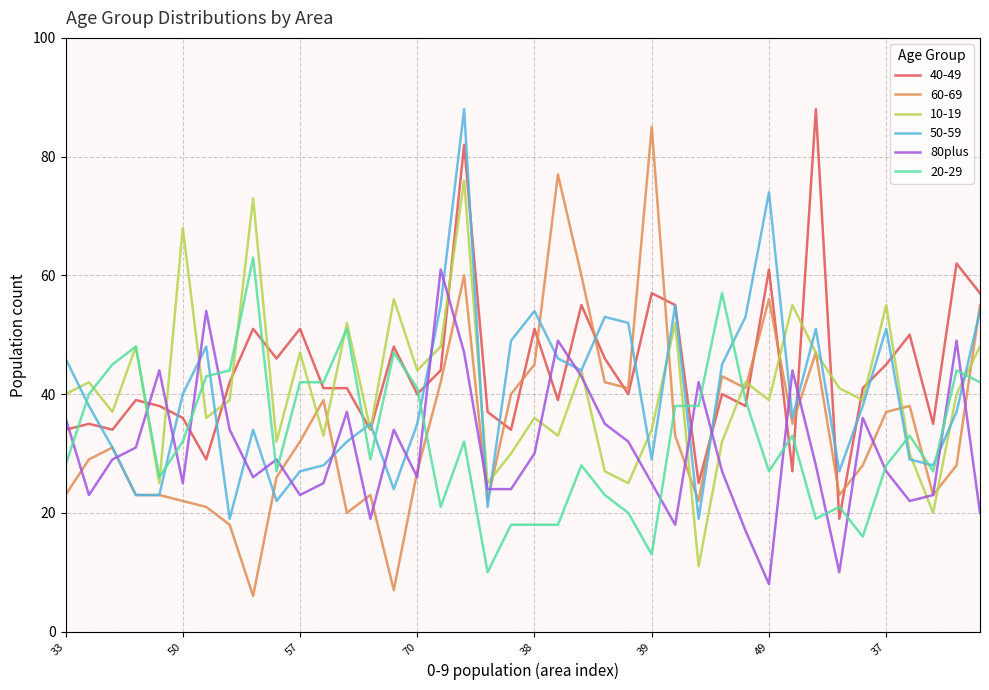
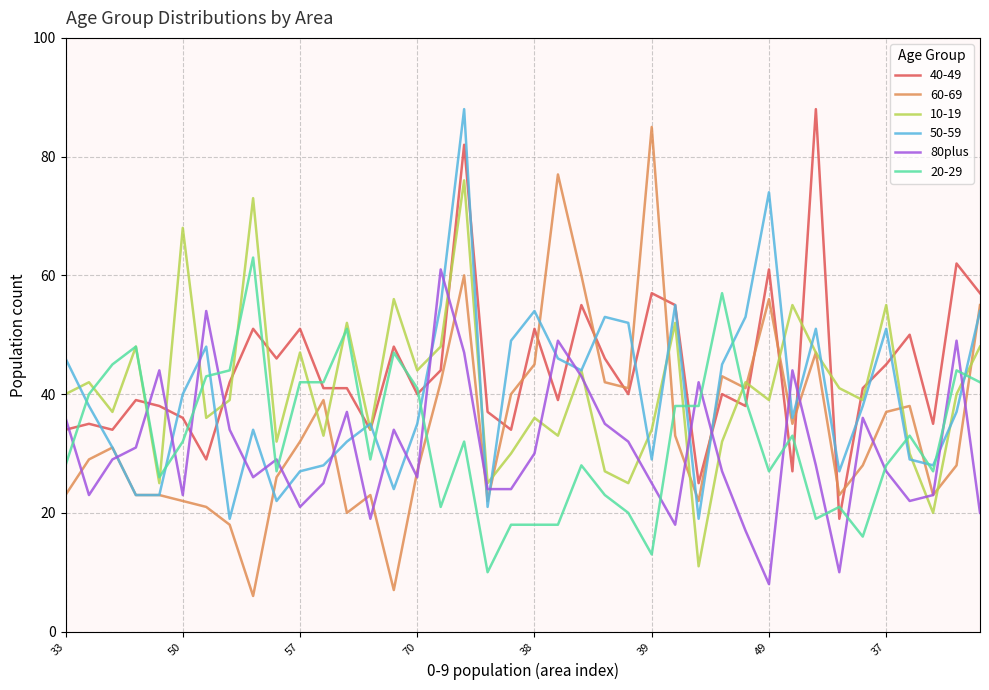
  {
    "10-19": {
      "50": 68,
      "57": 47,
      "38": 36,
      "39": 34,
      "37": 55
    },
    "50-59": {
      "50": 40,
      "57": 27,
      "38": 54,
      "39": 29,
      "37": 51
    },
    "80plus": {
-     "50": 25,
-     "57": 23,
+     "50": 23,
+     "57": 21,
      "38": 30,
      "39": 25,
      "37": 27
    },
    "20-29": {
      "50": 32,
      "57": 42,
      "38": 18,
      "39": 13,
      "37": 28
    }
  }
